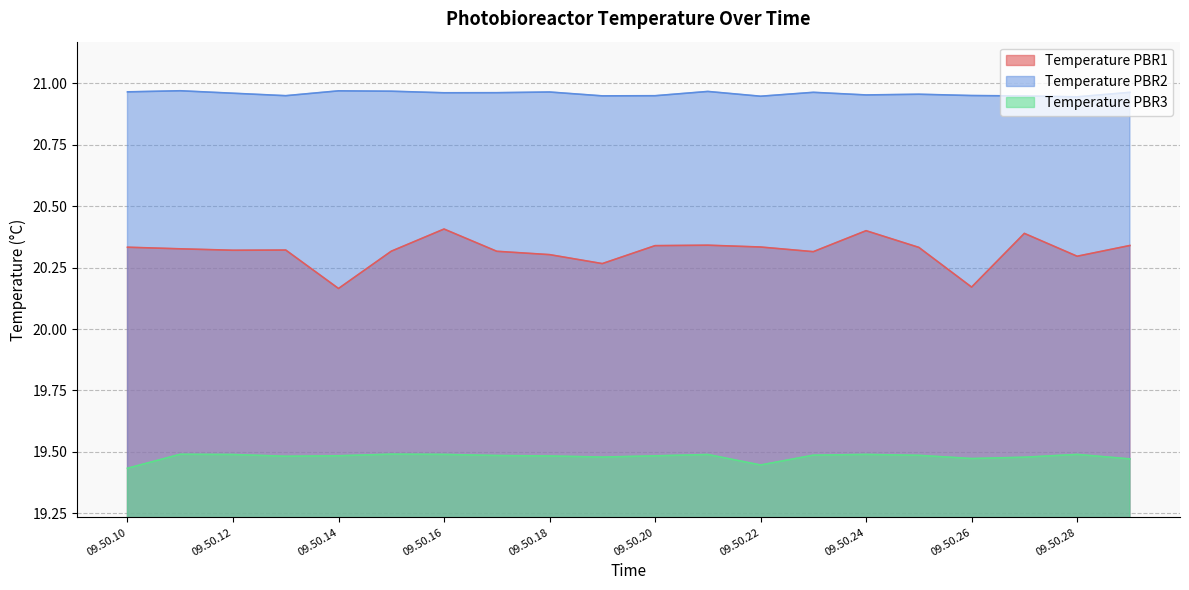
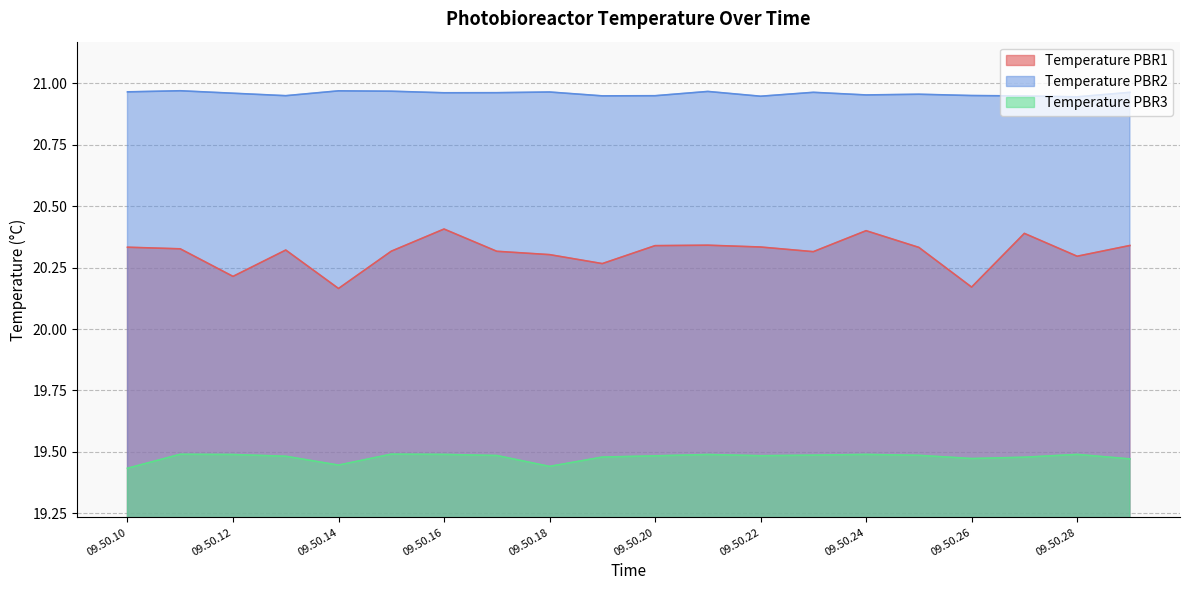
  {
    "Temperature PBR1": {
      "09.50.10": 20.33,
-     "09.50.12": 20.32,
+     "09.50.12": 20.21,
      "09.50.14": 20.16,
      "09.50.16": 20.41,
      "09.50.18": 20.30,
      "09.50.20": 20.34,
      "09.50.22": 20.33,
      "09.50.24": 20.40,
      "09.50.26": 20.17,
      "09.50.28": 20.30
    },
    "Temperature PBR2": {
      "09.50.10": 20.97,
      "09.50.12": 20.96,
      "09.50.14": 20.97,
      "09.50.16": 20.96,
      "09.50.18": 20.97,
      "09.50.20": 20.95,
      "09.50.22": 20.95,
      "09.50.24": 20.95,
      "09.50.26": 20.95
    },
    "Temperature PBR3": {
      "09.50.10": 19.43,
      "09.50.12": 19.49,
-     "09.50.14": 19.48,
+     "09.50.14": 19.45,
      "09.50.16": 19.49,
-     "09.50.18": 19.48,
+     "09.50.18": 19.44,
      "09.50.20": 19.48,
-     "09.50.22": 19.45,
+     "09.50.22": 19.48,
      "09.50.24": 19.49,
      "09.50.26": 19.47,
      "09.50.28": 19.49
    }
  }
